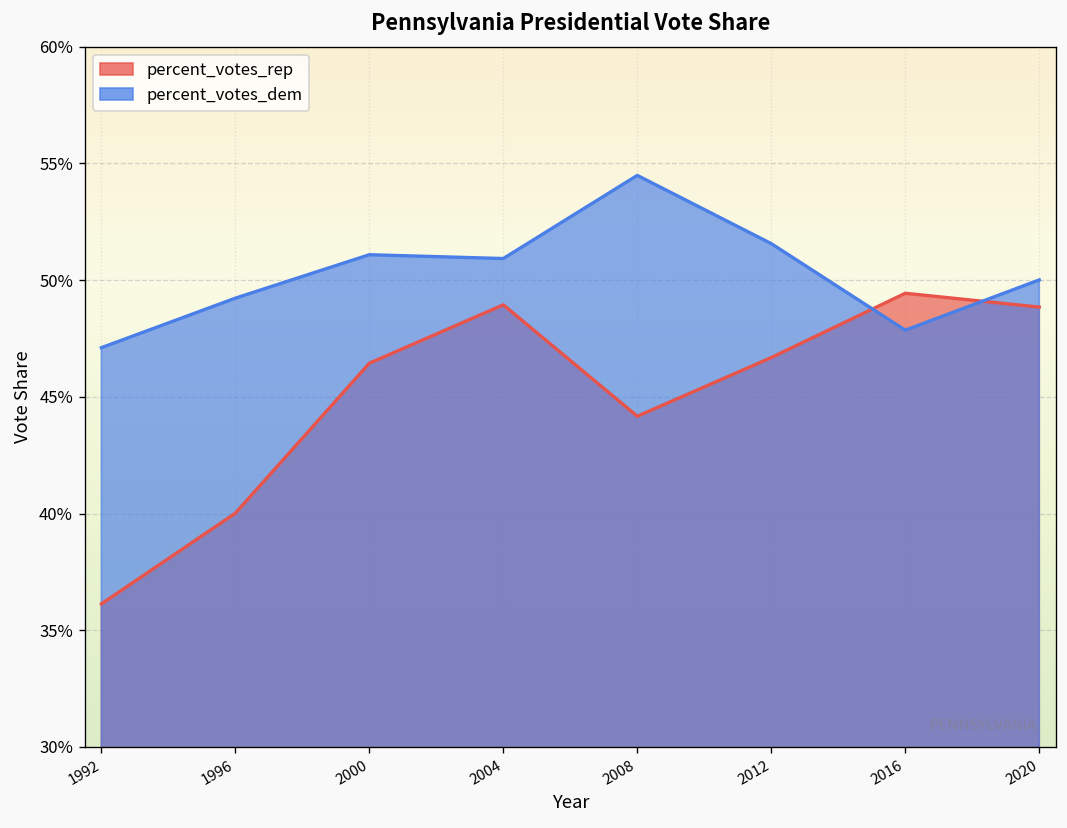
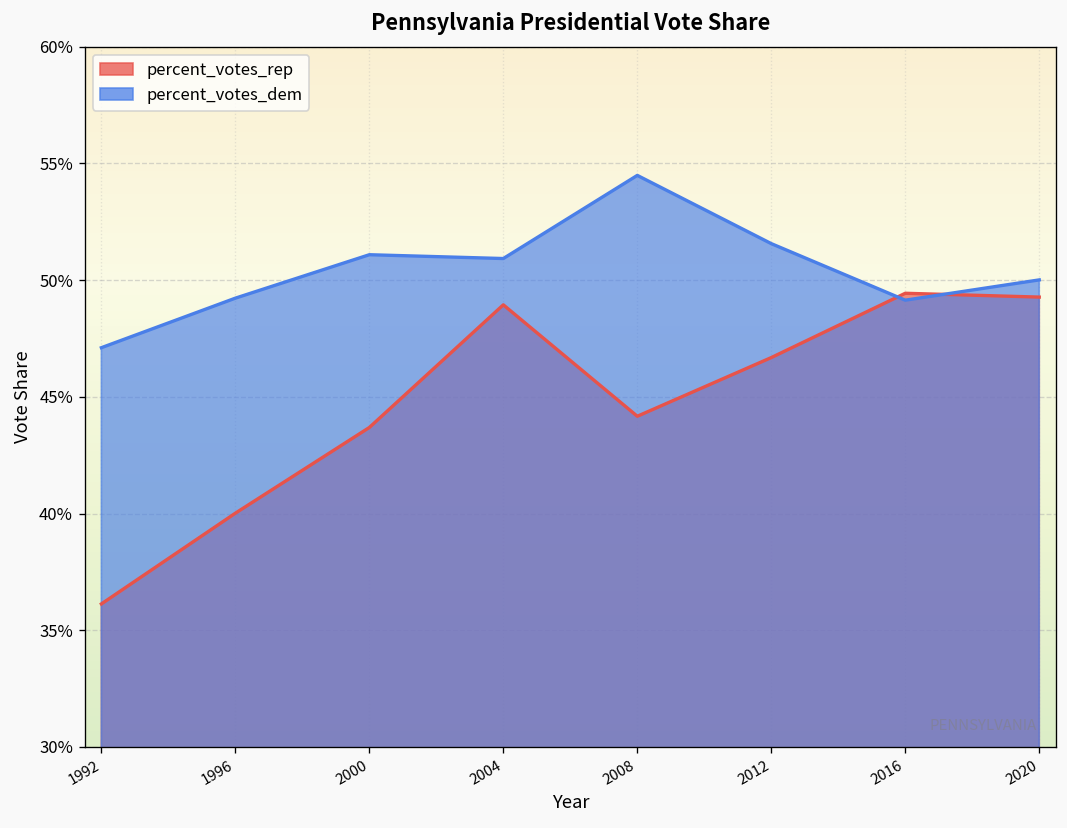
  {
    "percent_votes_rep": {
      "1992": "36.1%",
      "1996": "40.0%",
-     "2000": "46.4%",
+     "2000": "43.7%",
      "2004": "48.9%",
      "2008": "44.2%",
      "2012": "46.7%",
      "2016": "49.4%",
-     "2020": "48.8%"
+     "2020": "49.3%"
    },
    "percent_votes_dem": {
      "1992": "47.1%",
      "1996": "49.2%",
      "2000": "51.1%",
      "2004": "50.9%",
      "2008": "54.5%",
      "2012": "51.6%",
-     "2016": "47.9%",
+     "2016": "49.1%",
      "2020": "50.0%"
    }
  }
